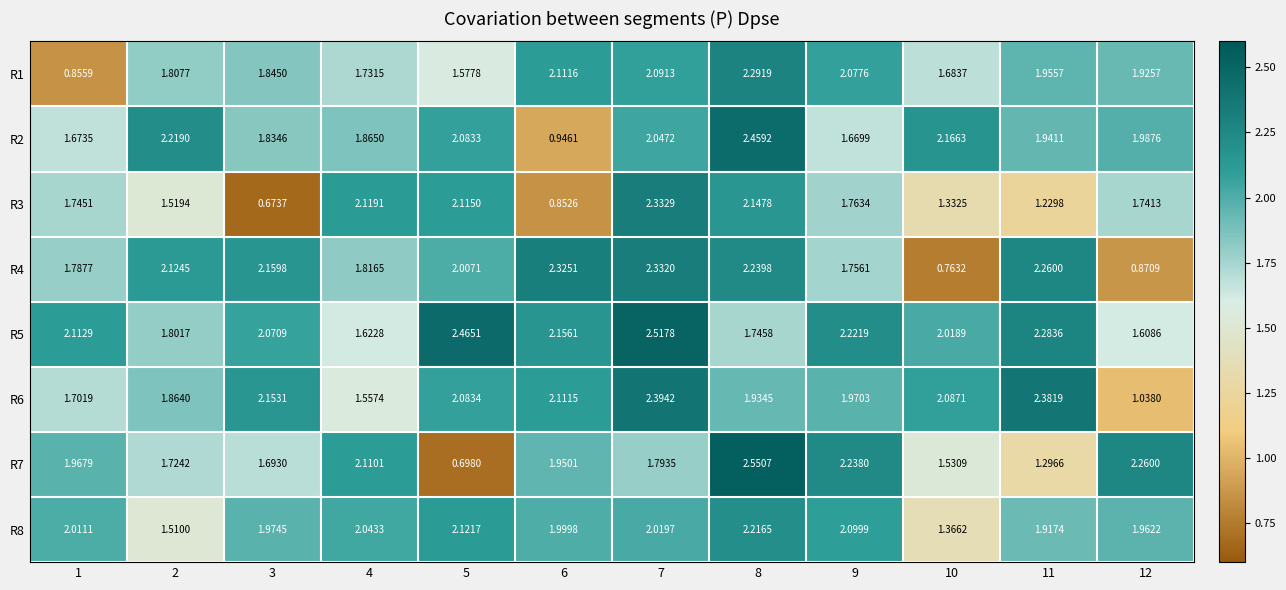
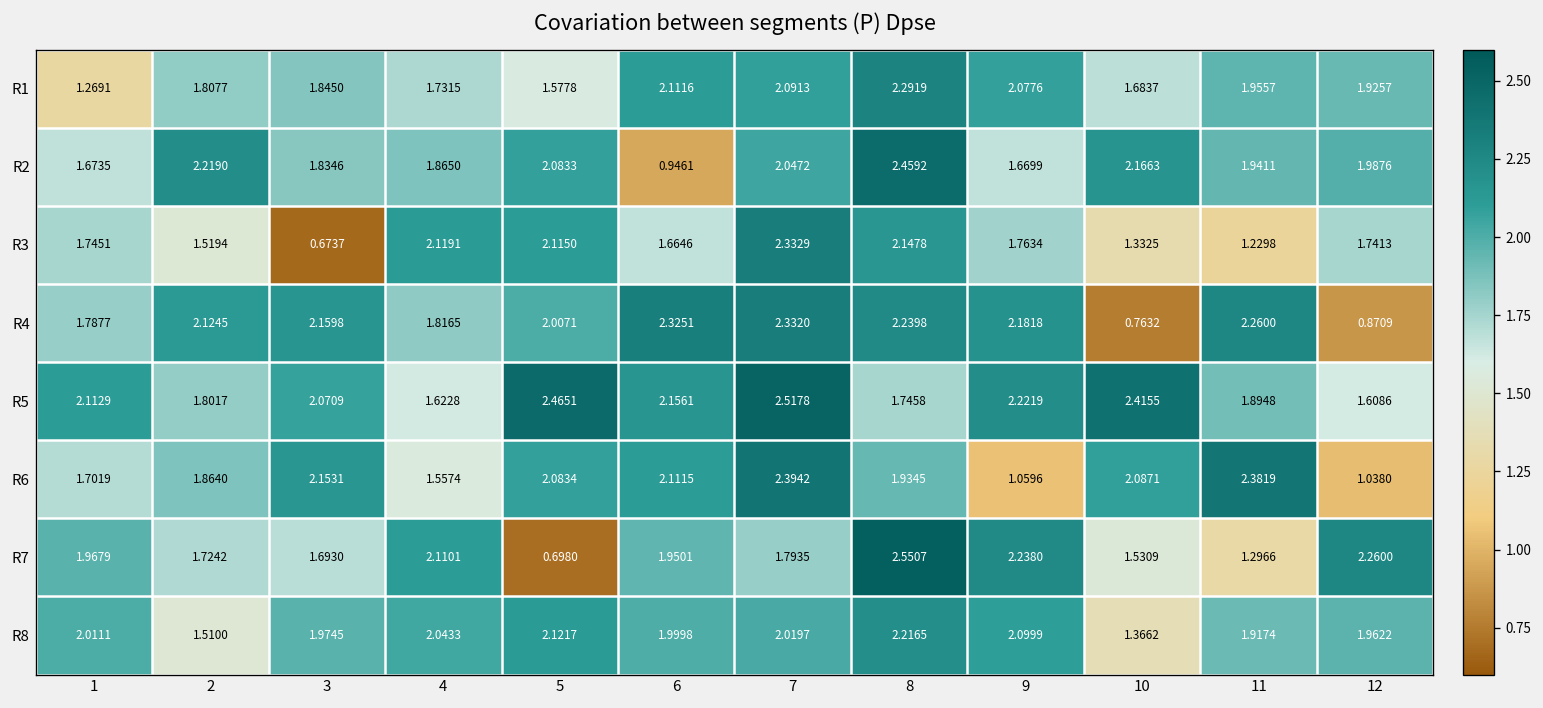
  {
    "R1": {
-     "1": 0.8559,
+     "1": 1.2691,
      "2": 1.8077,
      "3": 1.8450,
      "4": 1.7315,
      "5": 1.5778,
      "6": 2.1116,
      "7": 2.0913,
      "8": 2.2919,
      "9": 2.0776,
      "10": 1.6837,
      "11": 1.9557,
      "12": 1.9257
    },
    "R2": {
      "1": 1.6735,
      "2": 2.2190,
      "3": 1.8346,
      "4": 1.8650,
      "5": 2.0833,
      "6": 0.9461,
      "7": 2.0472,
      "8": 2.4592,
      "9": 1.6699,
      "10": 2.1663,
      "11": 1.9411,
      "12": 1.9876
    },
    "R3": {
      "1": 1.7451,
      "2": 1.5194,
      "3": 0.6737,
      "4": 2.1191,
      "5": 2.1150,
-     "6": 0.8526,
+     "6": 1.6646,
      "7": 2.3329,
      "8": 2.1478,
      "9": 1.7634,
      "10": 1.3325,
      "11": 1.2298,
      "12": 1.7413
    },
    "R4": {
      "1": 1.7877,
      "2": 2.1245,
      "3": 2.1598,
      "4": 1.8165,
      "5": 2.0071,
      "6": 2.3251,
      "7": 2.3320,
      "8": 2.2398,
-     "9": 1.7561,
+     "9": 2.1818,
      "10": 0.7632,
      "11": 2.2600,
      "12": 0.8709
    },
    "R5": {
      "1": 2.1129,
      "2": 1.8017,
      "3": 2.0709,
      "4": 1.6228,
      "5": 2.4651,
      "6": 2.1561,
      "7": 2.5178,
      "8": 1.7458,
      "9": 2.2219,
-     "10": 2.0189,
-     "11": 2.2836,
+     "10": 2.4155,
+     "11": 1.8948,
      "12": 1.6086
    },
    "R6": {
      "1": 1.7019,
      "2": 1.8640,
      "3": 2.1531,
      "4": 1.5574,
      "5": 2.0834,
      "6": 2.1115,
      "7": 2.3942,
      "8": 1.9345,
-     "9": 1.9703,
+     "9": 1.0596,
      "10": 2.0871,
      "11": 2.3819,
      "12": 1.0380
    },
    "R7": {
      "1": 1.9679,
      "2": 1.7242,
      "3": 1.6930,
      "4": 2.1101,
      "5": 0.6980,
      "6": 1.9501,
      "7": 1.7935,
      "8": 2.5507,
      "9": 2.2380,
      "10": 1.5309,
      "11": 1.2966,
      "12": 2.2600
    },
    "R8": {
      "1": 2.0111,
      "2": 1.5100,
      "3": 1.9745,
      "4": 2.0433,
      "5": 2.1217,
      "6": 1.9998,
      "7": 2.0197,
      "8": 2.2165,
      "9": 2.0999,
      "10": 1.3662,
      "11": 1.9174,
      "12": 1.9622
    }
  }
